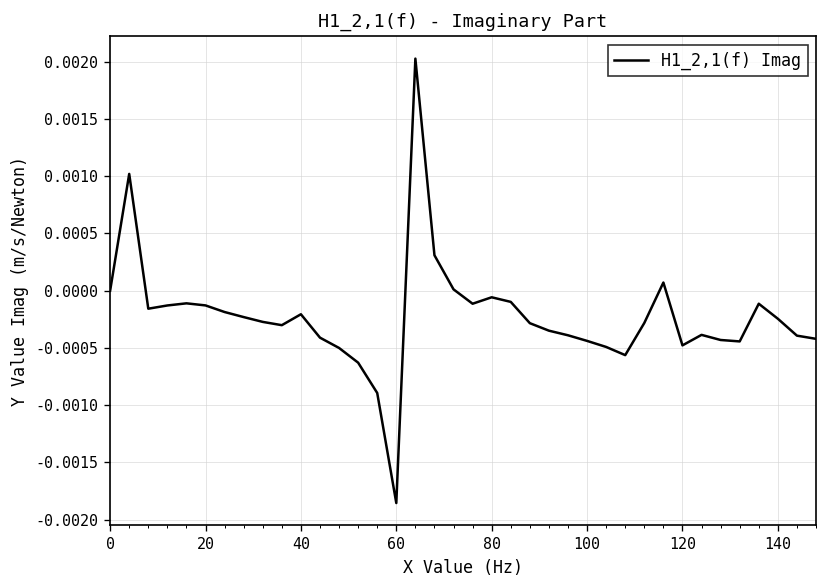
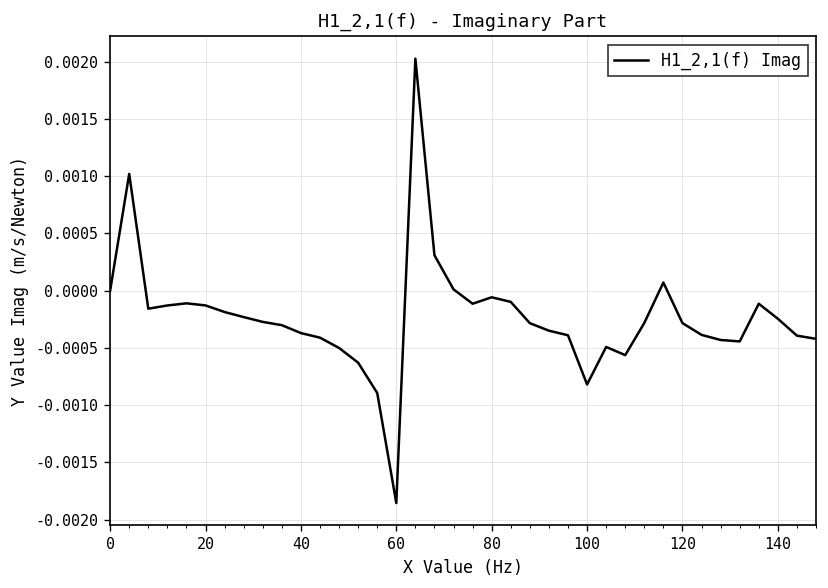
  {
    "0": 0.0000,
    "20": -0.0001,
-   "40": -0.0002,
+   "40": -0.0004,
    "60": -0.0019,
    "80": -0.0001,
-   "100": -0.0004,
-   "120": -0.0005,
+   "100": -0.0008,
+   "120": -0.0003,
    "140": -0.0002
  }
